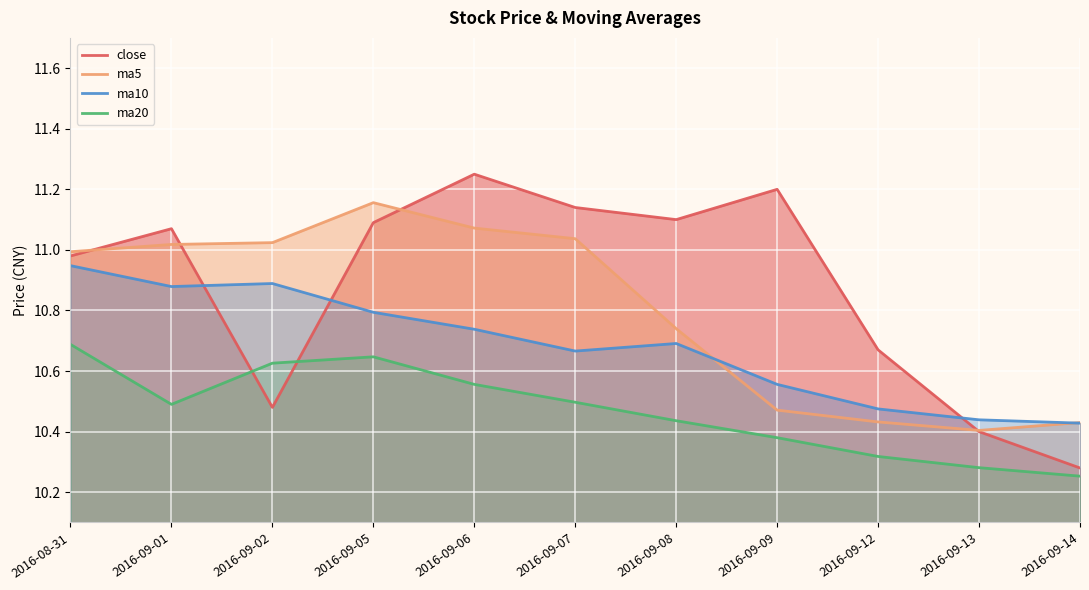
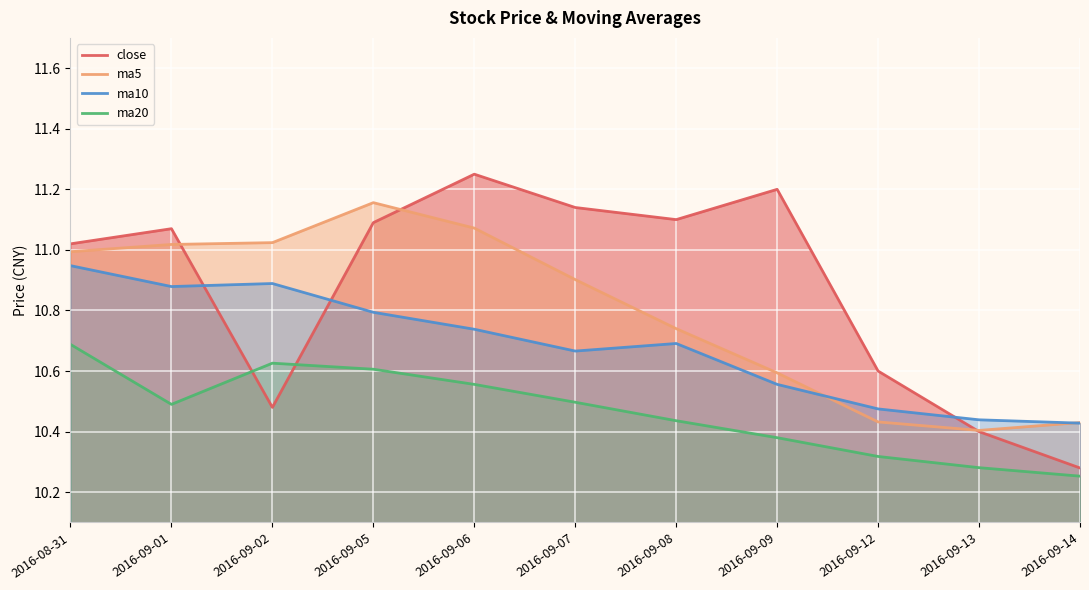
  {
    "close": {
-     "2016-08-31": 10.98,
+     "2016-08-31": 11.02,
      "2016-09-01": 11.07,
      "2016-09-02": 10.48,
      "2016-09-05": 11.09,
      "2016-09-06": 11.25,
      "2016-09-07": 11.14,
      "2016-09-08": 11.10,
      "2016-09-09": 11.20,
-     "2016-09-12": 10.67,
+     "2016-09-12": 10.60,
      "2016-09-14": 10.28
    },
    "ma5": {
      "2016-08-31": 10.99,
      "2016-09-01": 11.02,
      "2016-09-02": 11.02,
      "2016-09-05": 11.16,
      "2016-09-06": 11.07,
-     "2016-09-07": 11.04,
+     "2016-09-07": 10.90,
      "2016-09-08": 10.74,
-     "2016-09-09": 10.47,
+     "2016-09-09": 10.59,
      "2016-09-12": 10.43
    },
    "ma10": {
      "2016-08-31": 10.95,
      "2016-09-01": 10.88,
      "2016-09-02": 10.89,
      "2016-09-05": 10.79,
      "2016-09-06": 10.74,
      "2016-09-07": 10.67,
      "2016-09-08": 10.69,
      "2016-09-09": 10.56,
      "2016-09-12": 10.48,
      "2016-09-13": 10.44
    },
    "ma20": {
      "2016-08-31": 10.69,
      "2016-09-01": 10.49,
      "2016-09-02": 10.63,
-     "2016-09-05": 10.65,
+     "2016-09-05": 10.61,
      "2016-09-06": 10.56,
      "2016-09-07": 10.50,
      "2016-09-08": 10.44,
      "2016-09-09": 10.38,
      "2016-09-12": 10.32,
      "2016-09-13": 10.28,
      "2016-09-14": 10.25
    }
  }
